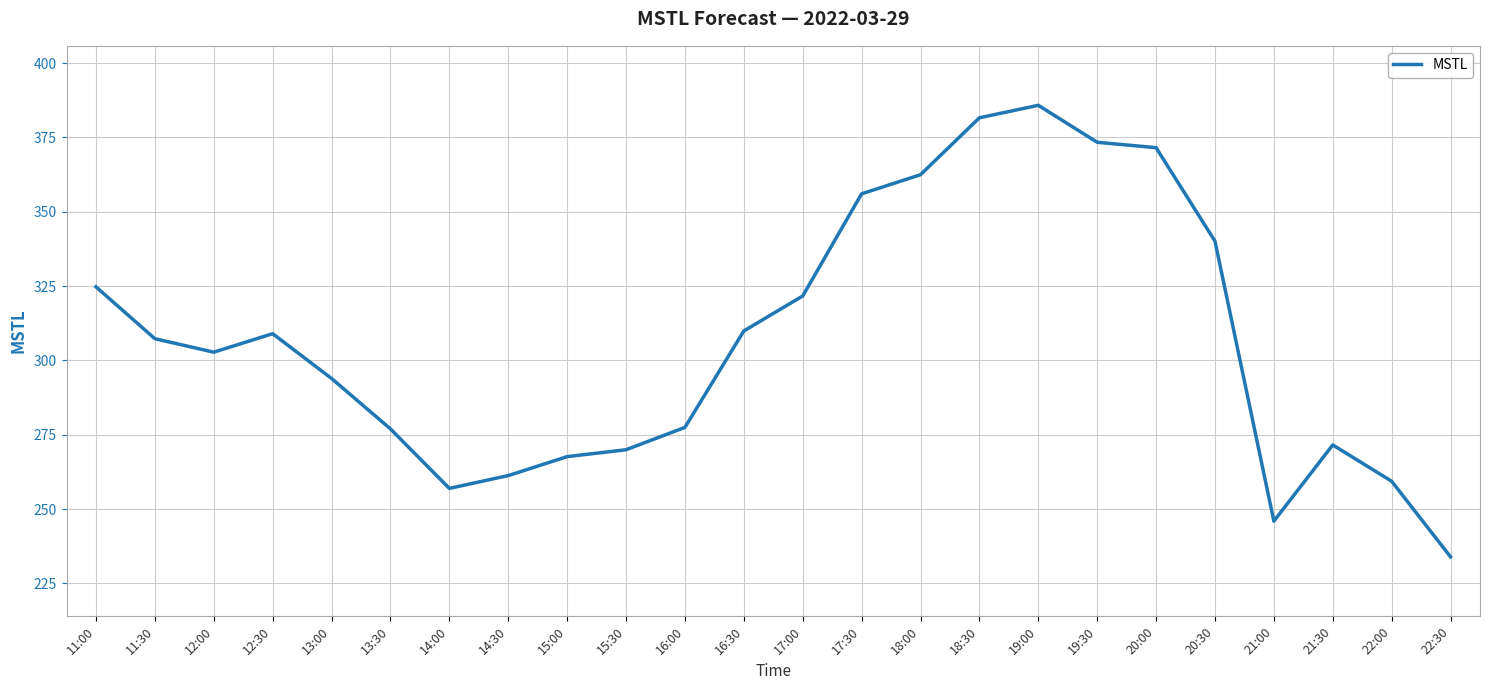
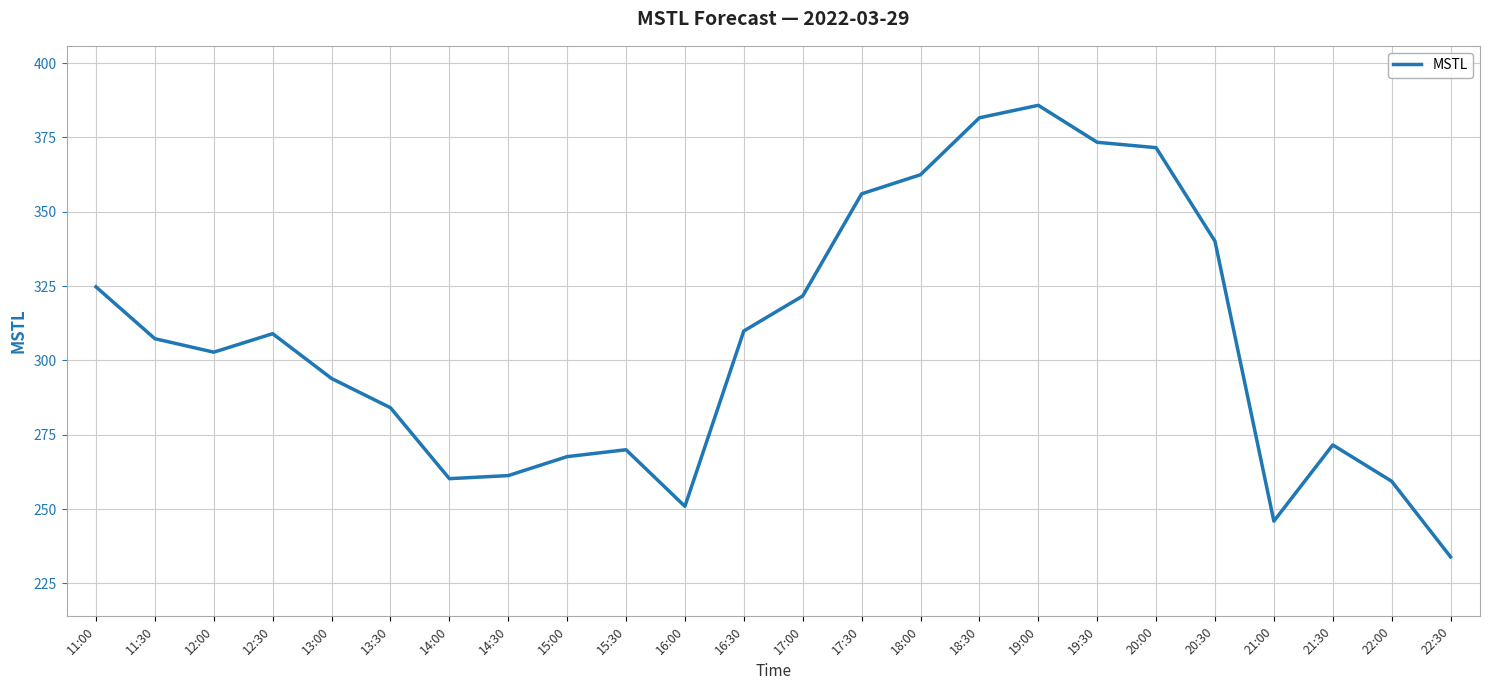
  {
    "11:00": 325,
    "11:30": 307,
    "12:00": 303,
    "12:30": 309,
    "13:00": 294,
-   "13:30": 277,
-   "14:00": 257,
+   "13:30": 284,
+   "14:00": 260,
    "14:30": 261,
    "15:00": 268,
    "15:30": 270,
-   "16:00": 277,
+   "16:00": 251,
    "16:30": 310,
    "17:00": 322,
    "17:30": 356,
    "18:00": 362,
    "18:30": 382,
    "19:00": 386,
    "19:30": 373,
    "20:00": 372,
    "20:30": 340,
    "21:00": 246,
    "21:30": 272,
    "22:00": 259,
    "22:30": 234
  }
